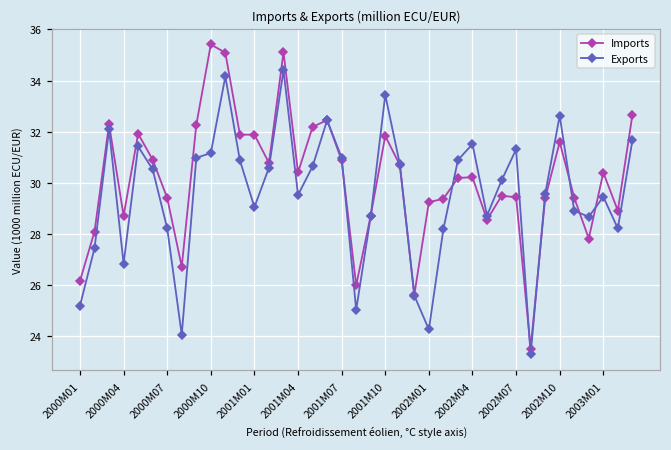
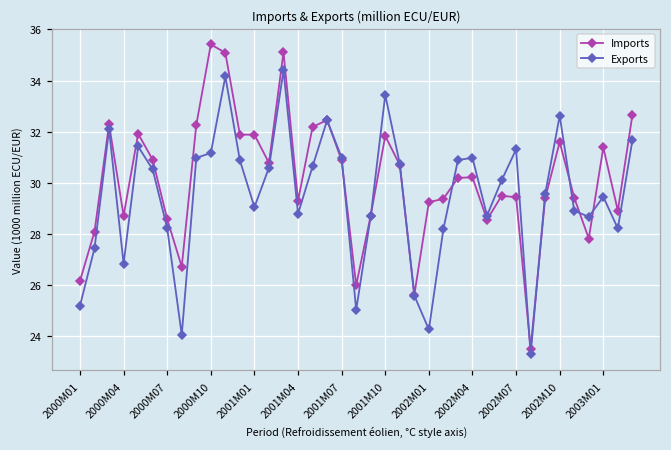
  {
    "Imports": {
      "2000M01": 26.2,
      "2000M04": 28.7,
-     "2000M07": 29.4,
+     "2000M07": 28.6,
      "2000M10": 35.4,
      "2001M01": 31.9,
-     "2001M04": 30.4,
+     "2001M04": 29.3,
      "2001M10": 31.8,
      "2002M01": 29.2,
      "2002M04": 30.2,
      "2002M07": 29.4,
      "2002M10": 31.6,
-     "2003M01": 30.4
+     "2003M01": 31.4
    },
    "Exports": {
      "2000M01": 25.2,
      "2000M04": 26.8,
      "2000M07": 28.2,
      "2000M10": 31.2,
      "2001M01": 29.0,
-     "2001M04": 29.5,
+     "2001M04": 28.8,
      "2001M10": 33.4,
      "2002M01": 24.3,
-     "2002M04": 31.5,
+     "2002M04": 31.0,
      "2002M07": 31.3,
      "2002M10": 32.6,
      "2003M01": 29.4
    }
  }
